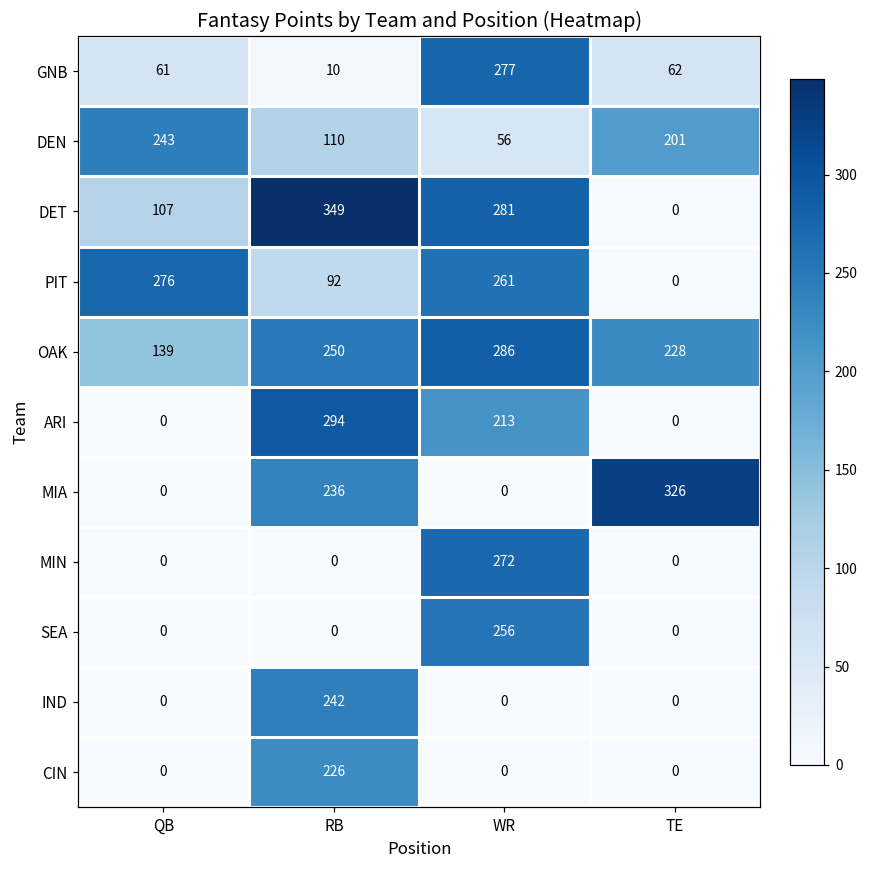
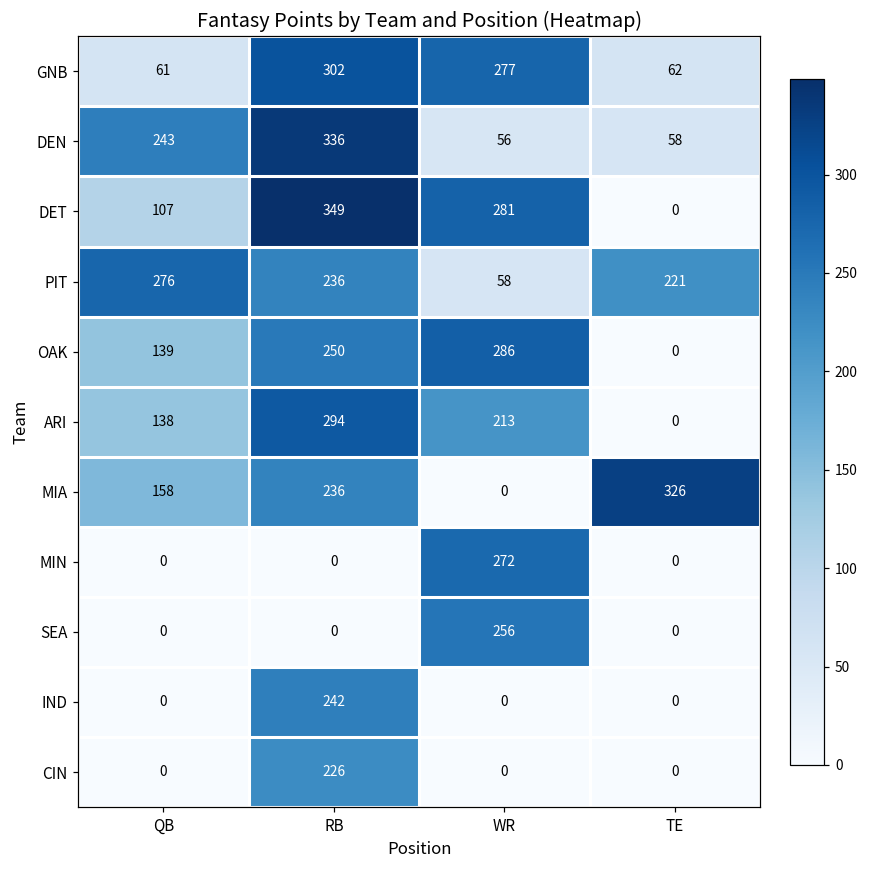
  {
    "GNB": {
      "QB": 61,
-     "RB": 10,
+     "RB": 302,
      "WR": 277,
      "TE": 62
    },
    "DEN": {
      "QB": 243,
-     "RB": 110,
+     "RB": 336,
      "WR": 56,
-     "TE": 201
+     "TE": 58
    },
    "DET": {
      "QB": 107,
      "RB": 349,
      "WR": 281,
      "TE": 0
    },
    "PIT": {
      "QB": 276,
-     "RB": 92,
-     "WR": 261,
-     "TE": 0
+     "RB": 236,
+     "WR": 58,
+     "TE": 221
    },
    "OAK": {
      "QB": 139,
      "RB": 250,
      "WR": 286,
-     "TE": 228
+     "TE": 0
    },
    "ARI": {
-     "QB": 0,
+     "QB": 138,
      "RB": 294,
      "WR": 213,
      "TE": 0
    },
    "MIA": {
-     "QB": 0,
+     "QB": 158,
      "RB": 236,
      "WR": 0,
      "TE": 326
    },
    "MIN": {
      "QB": 0,
      "RB": 0,
      "WR": 272,
      "TE": 0
    },
    "SEA": {
      "QB": 0,
      "RB": 0,
      "WR": 256,
      "TE": 0
    },
    "IND": {
      "QB": 0,
      "RB": 242,
      "WR": 0,
      "TE": 0
    },
    "CIN": {
      "QB": 0,
      "RB": 226,
      "WR": 0,
      "TE": 0
    }
  }
